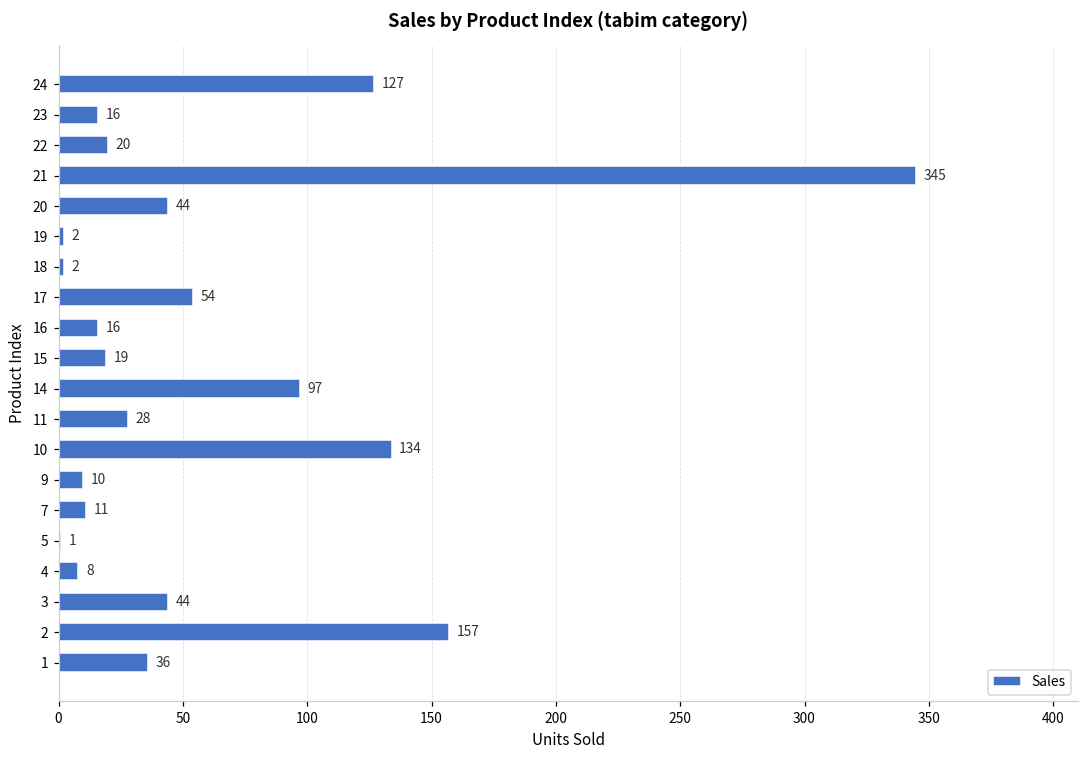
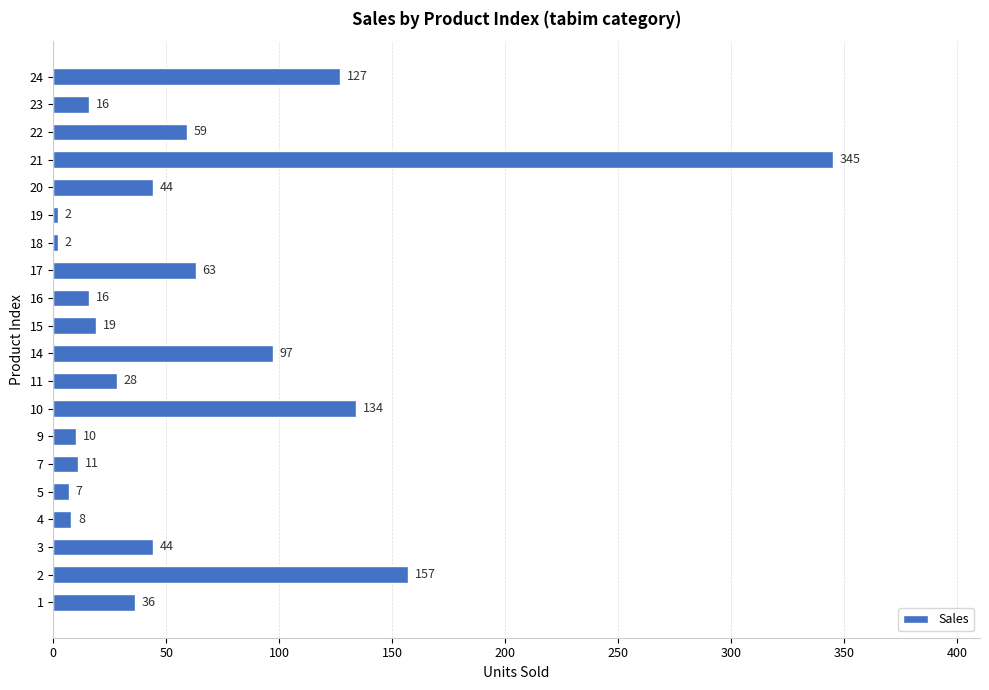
  {
    "24": 127,
    "23": 16,
-   "22": 20,
+   "22": 59,
    "21": 345,
    "20": 44,
    "19": 2,
    "18": 2,
-   "17": 54,
+   "17": 63,
    "16": 16,
    "15": 19,
    "14": 97,
    "11": 28,
    "10": 134,
    "9": 10,
    "7": 11,
-   "5": 1,
+   "5": 7,
    "4": 8,
    "3": 44,
    "2": 157,
    "1": 36
  }
